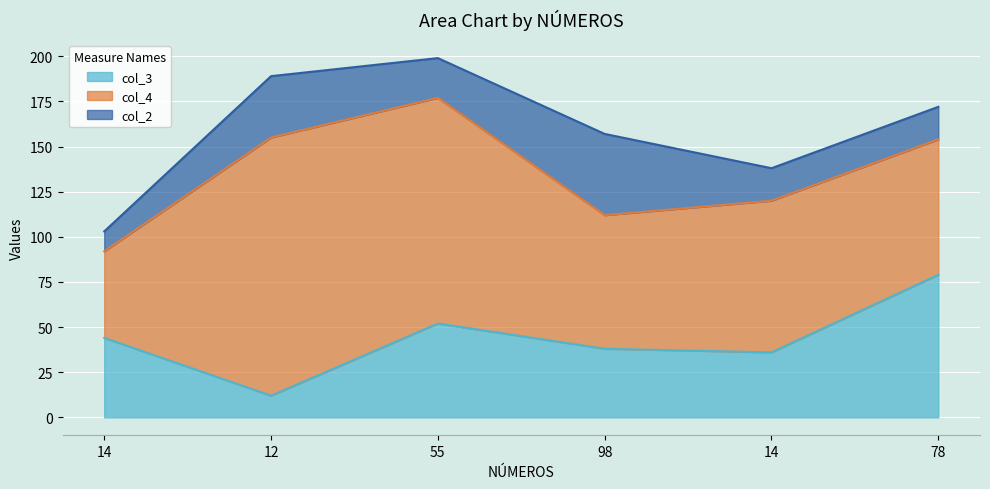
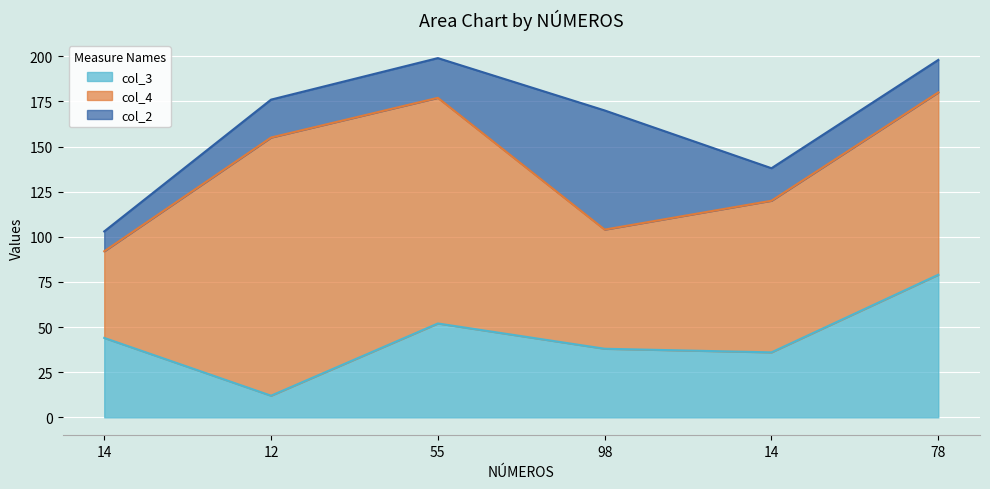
  {
    "col_3": {
      "12": 12,
      "55": 52,
      "98": 38,
      "78": 79
    },
    "col_4": {
      "12": 143,
      "55": 125,
-     "98": 74,
-     "78": 75
+     "98": 66,
+     "78": 101
    },
    "col_2": {
-     "12": 34,
+     "12": 21,
      "55": 22,
-     "98": 45,
+     "98": 66,
      "78": 18
    }
  }
